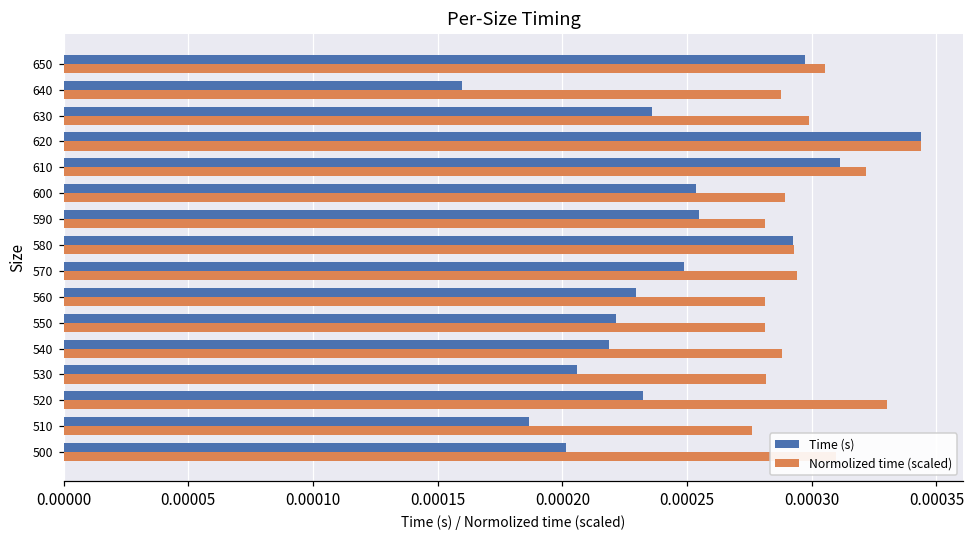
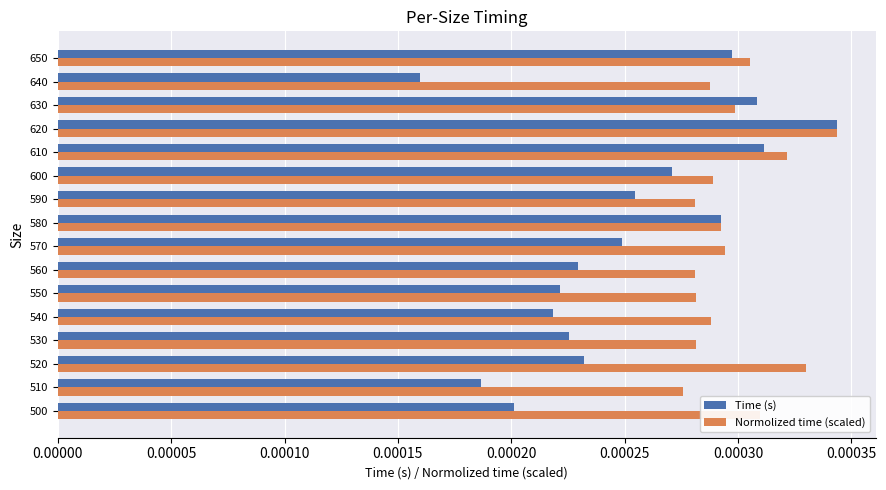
  {
    "Time (s)": {
      "650": 0.000297,
      "640": 0.000160,
-     "630": 0.000236,
+     "630": 0.000309,
      "620": 0.000344,
      "610": 0.000311,
-     "600": 0.000254,
+     "600": 0.000271,
      "590": 0.000255,
      "580": 0.000293,
      "570": 0.000249,
      "560": 0.000229,
      "550": 0.000221,
      "540": 0.000218,
-     "530": 0.000206,
+     "530": 0.000225,
      "520": 0.000232,
      "510": 0.000187,
      "500": 0.000201
    },
    "Normolized time (scaled)": {
      "650": 0.000305,
      "640": 0.000288,
      "630": 0.000299,
      "620": 0.000344,
      "610": 0.000322,
      "600": 0.000289,
      "590": 0.000281,
      "580": 0.000293,
      "570": 0.000294,
      "560": 0.000281,
      "550": 0.000281,
      "540": 0.000288,
      "530": 0.000282,
      "520": 0.000330,
      "510": 0.000276
    }
  }
